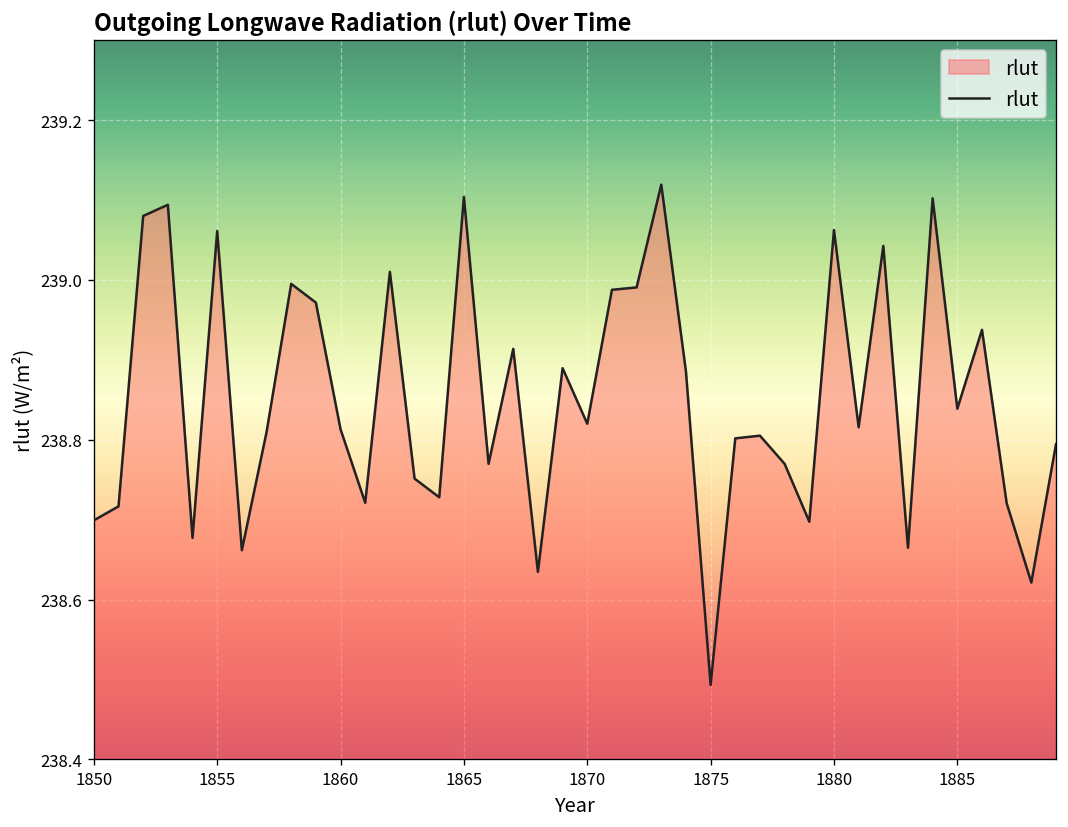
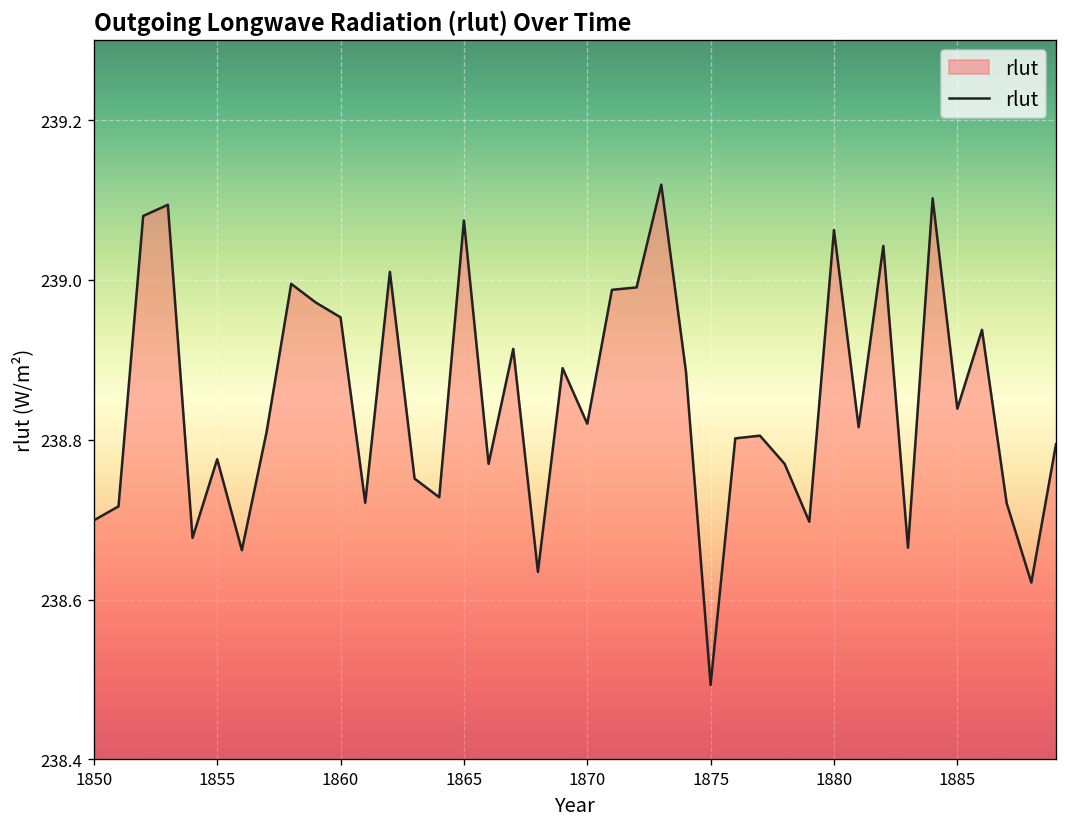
  {
    "1850": 238.70,
-   "1855": 239.06,
-   "1860": 238.81,
-   "1865": 239.10,
+   "1855": 238.78,
+   "1860": 238.95,
+   "1865": 239.07,
    "1870": 238.82,
    "1875": 238.49,
    "1880": 239.06,
    "1885": 238.84
  }
